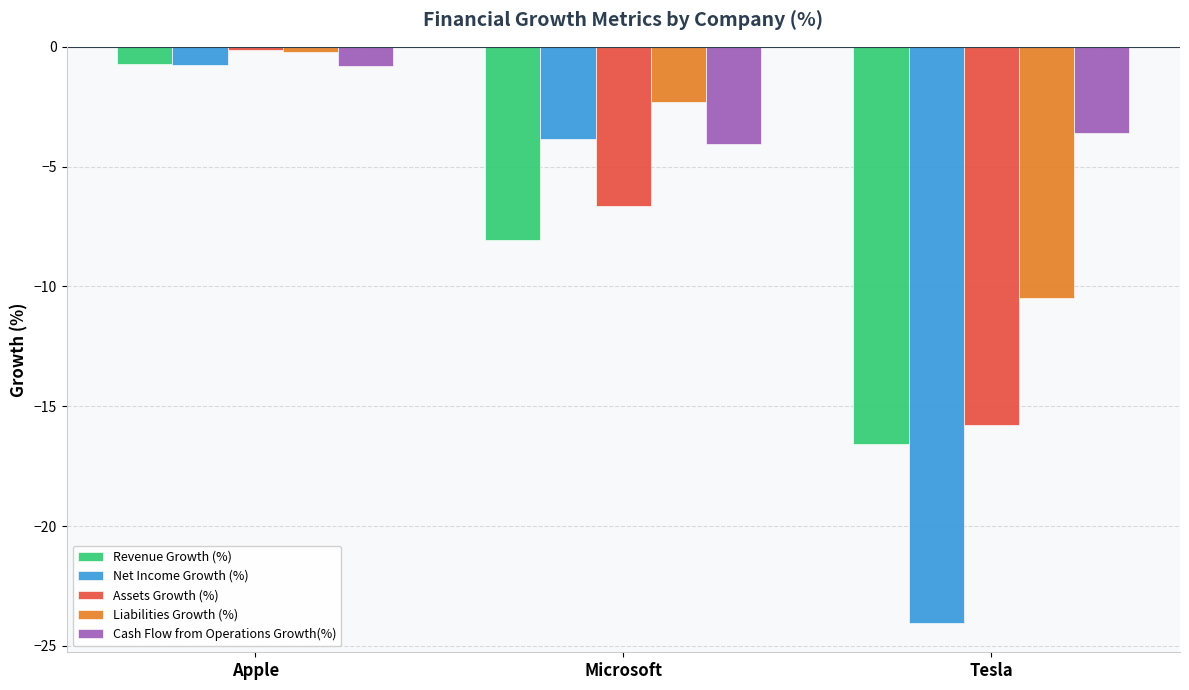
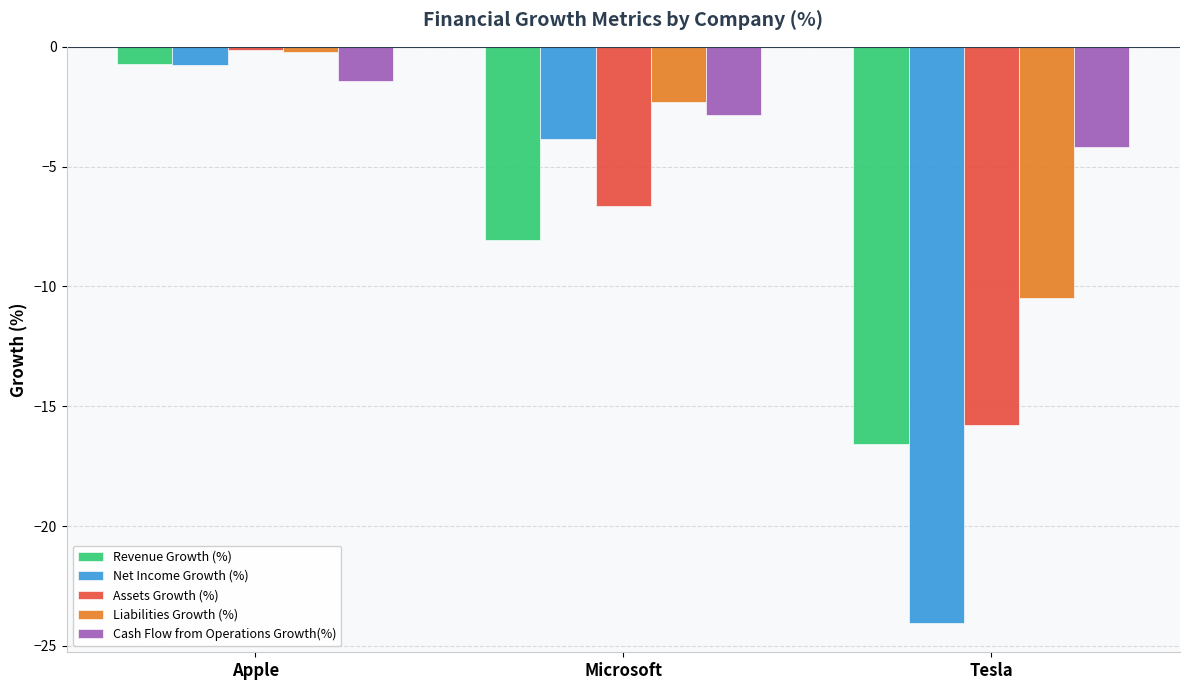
  {
    "Revenue Growth (%)": {
      "Apple": -0.7,
      "Microsoft": -8.1,
      "Tesla": -16.6
    },
    "Net Income Growth (%)": {
      "Apple": -0.7,
      "Microsoft": -3.9,
      "Tesla": -24.1
    },
    "Cash Flow from Operations Growth(%)": {
-     "Apple": -0.8,
-     "Microsoft": -4.1,
-     "Tesla": -3.6
+     "Apple": -1.4,
+     "Microsoft": -2.9,
+     "Tesla": -4.2
    }
  }
